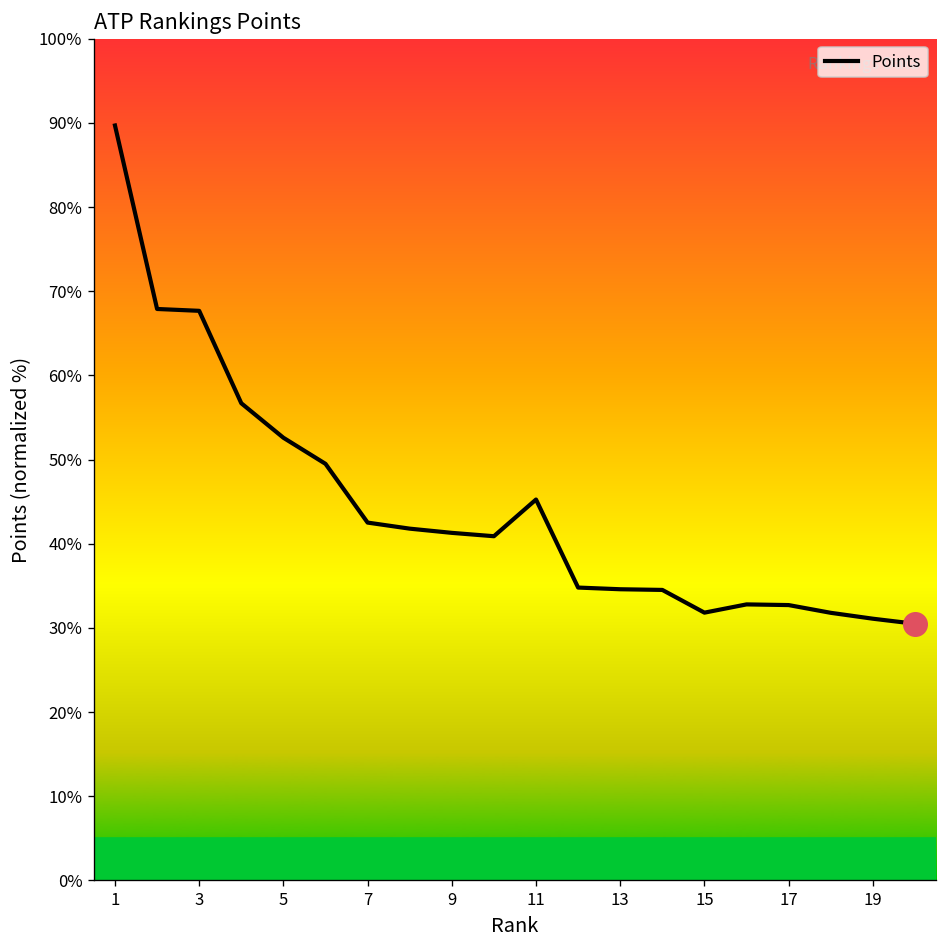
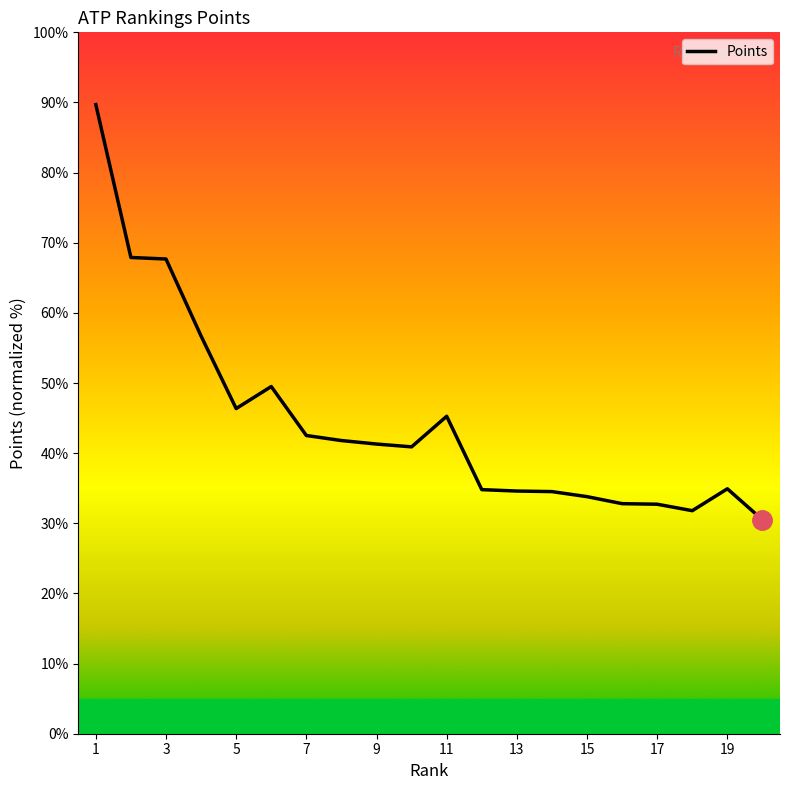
  {
    "Points": {
      "1": "90%",
      "3": "68%",
-     "5": "53%",
+     "5": "46%",
      "7": "43%",
      "9": "41%",
      "11": "45%",
      "13": "35%",
-     "15": "32%",
+     "15": "34%",
      "17": "33%",
-     "19": "31%"
+     "19": "35%"
    }
  }
